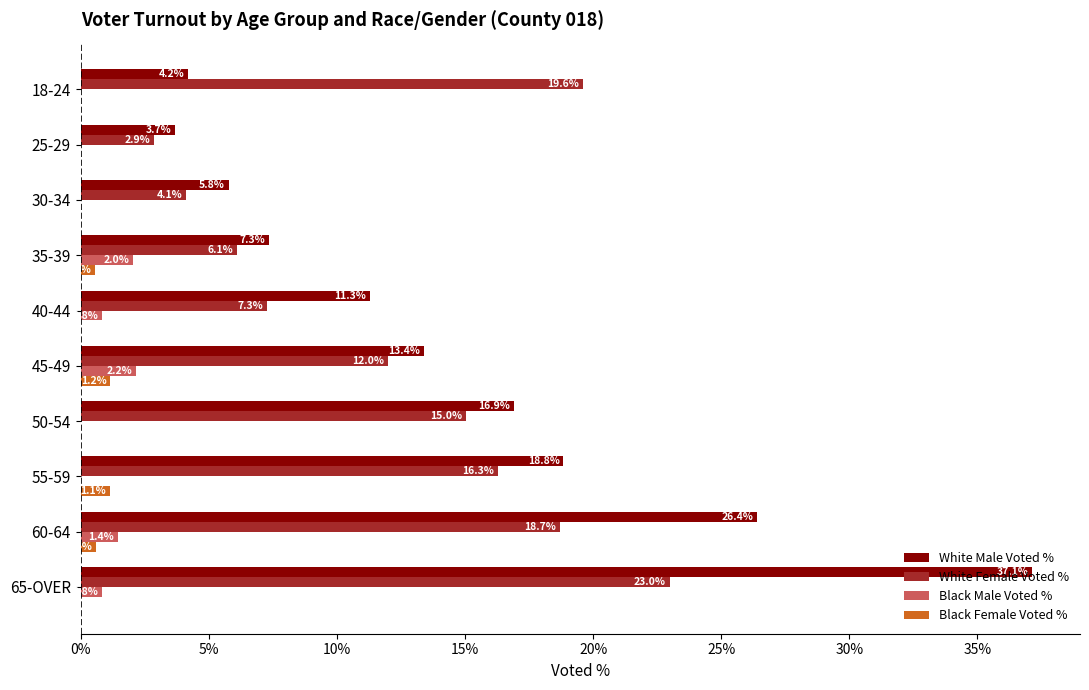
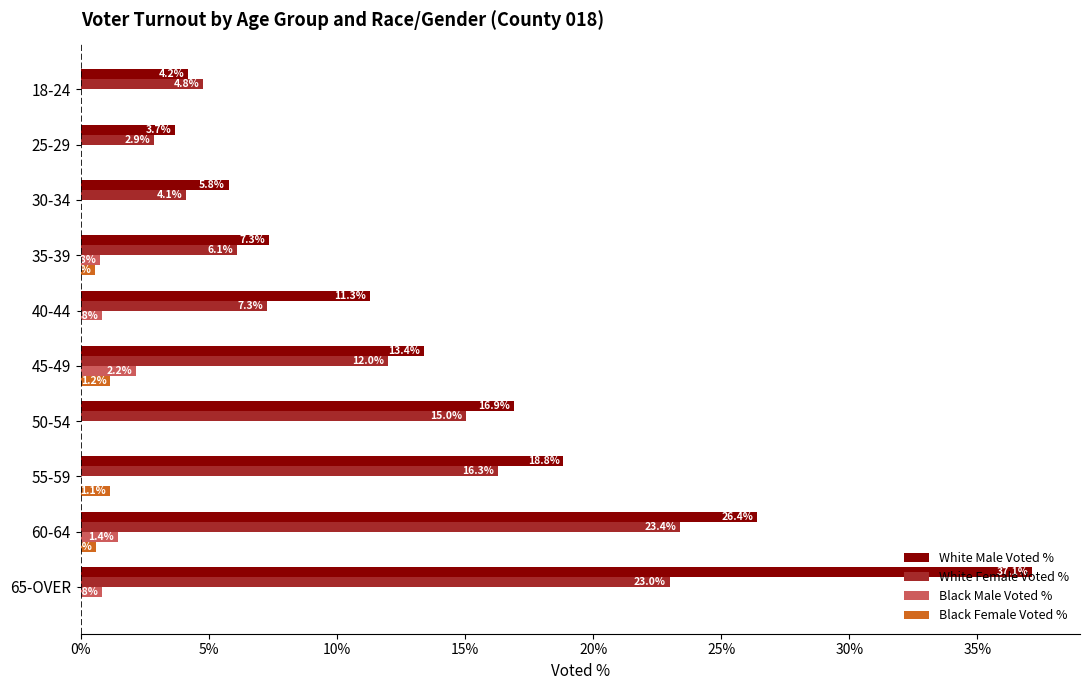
  {
    "White Male Voted %": {
      "18-24": "4.2%",
      "25-29": "3.7%",
      "30-34": "5.8%",
      "35-39": "7.3%",
      "40-44": "11.3%",
      "45-49": "13.4%",
      "50-54": "16.9%",
      "55-59": "18.8%",
      "60-64": "26.4%",
      "65-OVER": "37.1%"
    },
    "White Female Voted %": {
-     "18-24": "19.6%",
+     "18-24": "4.8%",
      "25-29": "2.9%",
      "30-34": "4.1%",
      "35-39": "6.1%",
      "40-44": "7.3%",
      "45-49": "12.0%",
      "50-54": "15.0%",
      "55-59": "16.3%",
-     "60-64": "18.7%",
+     "60-64": "23.4%",
      "65-OVER": "23.0%"
    },
    "Black Male Voted %": {
-     "35-39": "2.0%",
+     "35-39": "0.8%",
      "40-44": "0.8%",
      "45-49": "2.2%",
      "60-64": "1.4%",
      "65-OVER": "0.8%"
    },
    "Black Female Voted %": {
      "45-49": "1.2%",
      "55-59": "1.1%"
    }
  }
